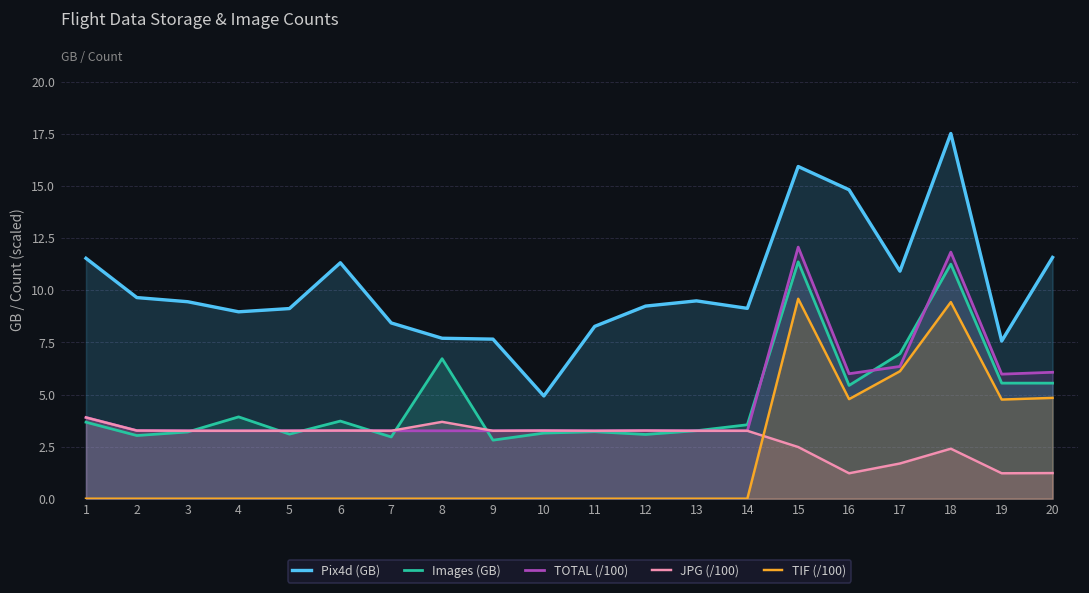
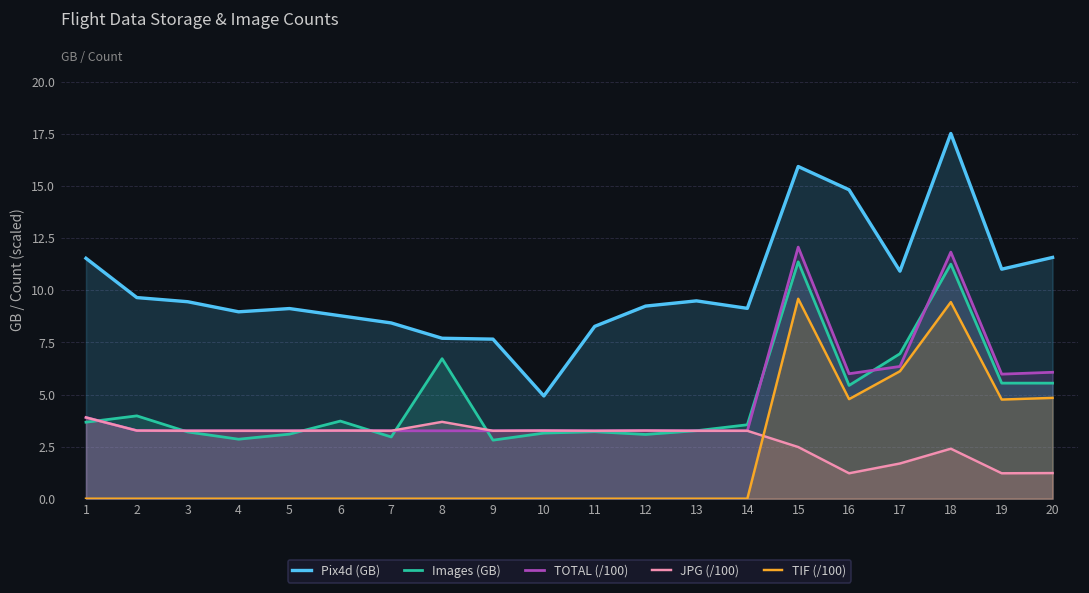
  {
    "Pix4d (GB)": {
      "1": 11.5,
      "2": 9.7,
      "3": 9.5,
      "4": 9.0,
      "5": 9.1,
-     "6": 11.3,
+     "6": 8.8,
      "7": 8.4,
      "8": 7.7,
      "9": 7.7,
      "10": 4.9,
      "11": 8.3,
      "12": 9.2,
      "13": 9.5,
      "14": 9.1,
      "15": 15.9,
      "16": 14.8,
      "17": 10.9,
      "18": 17.5,
-     "19": 7.6,
+     "19": 11.0,
      "20": 11.6
    },
    "Images (GB)": {
      "1": 3.7,
-     "2": 3.0,
-     "4": 3.9,
+     "2": 4.0,
+     "4": 2.9,
      "5": 3.1,
      "6": 3.7,
      "7": 3.0,
      "8": 6.7,
      "9": 2.8,
      "12": 3.1,
      "14": 3.5,
      "15": 11.4,
      "16": 5.4,
      "17": 7.0,
      "18": 11.3,
      "19": 5.5,
      "20": 5.5
    },
    "TOTAL (/100)": {
      "8": 3.3,
      "15": 12.1,
      "16": 6.0,
      "17": 6.4,
      "18": 11.8,
      "19": 6.0,
      "20": 6.1
    },
    "JPG (/100)": {
      "8": 3.7,
      "15": 2.5,
      "16": 1.2,
      "17": 1.7,
      "18": 2.4,
      "19": 1.2,
      "20": 1.2
    },
    "TIF (/100)": {
      "1": 0.0,
      "2": 0.0,
      "3": 0.0,
      "4": 0.0,
      "5": 0.0,
      "6": 0.0,
      "7": 0.0,
      "8": 0.0,
      "9": 0.0,
      "10": 0.0,
      "11": 0.0,
      "12": 0.0,
      "13": 0.0,
      "14": 0.0,
      "15": 9.6,
      "16": 4.8,
      "17": 6.1,
      "18": 9.4,
      "19": 4.8,
      "20": 4.8
    }
  }
